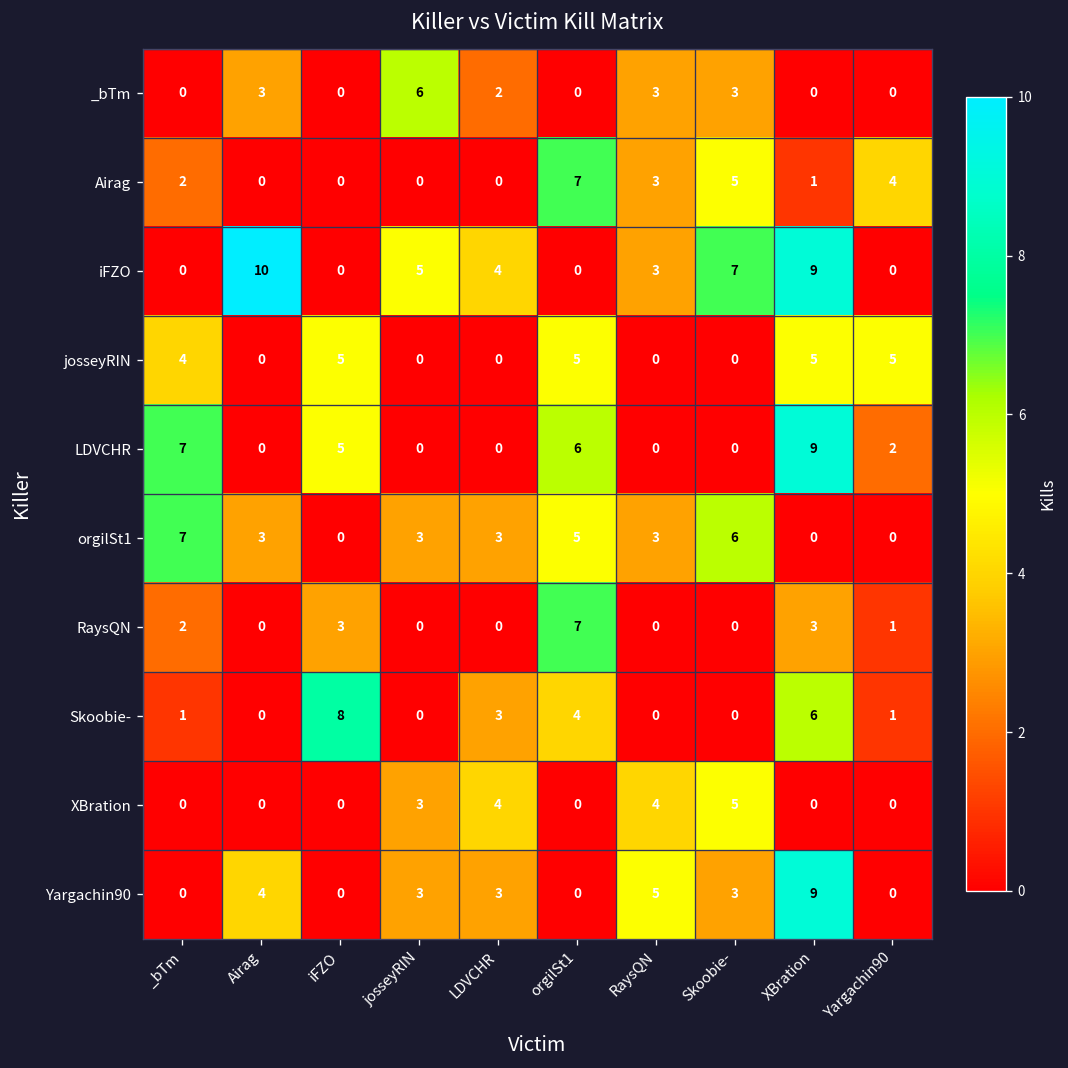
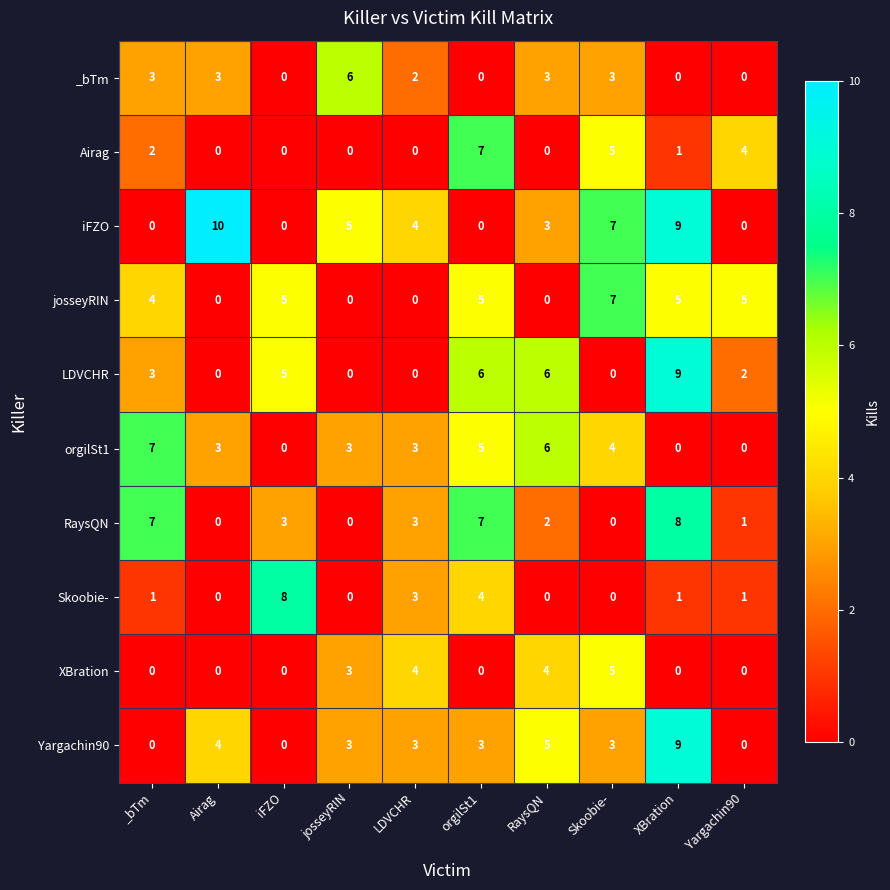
  {
    "_bTm": {
-     "_bTm": 0,
+     "_bTm": 3,
      "Airag": 3,
      "iFZO": 0,
      "josseyRIN": 6,
      "LDVCHR": 2,
      "orgilSt1": 0,
      "RaysQN": 3,
      "Skoobie-": 3,
      "XBration": 0,
      "Yargachin90": 0
    },
    "Airag": {
      "_bTm": 2,
      "Airag": 0,
      "iFZO": 0,
      "josseyRIN": 0,
      "LDVCHR": 0,
      "orgilSt1": 7,
-     "RaysQN": 3,
+     "RaysQN": 0,
      "Skoobie-": 5,
      "XBration": 1,
      "Yargachin90": 4
    },
    "iFZO": {
      "_bTm": 0,
      "Airag": 10,
      "iFZO": 0,
      "josseyRIN": 5,
      "LDVCHR": 4,
      "orgilSt1": 0,
      "RaysQN": 3,
      "Skoobie-": 7,
      "XBration": 9,
      "Yargachin90": 0
    },
    "josseyRIN": {
      "_bTm": 4,
      "Airag": 0,
      "iFZO": 5,
      "josseyRIN": 0,
      "LDVCHR": 0,
      "orgilSt1": 5,
      "RaysQN": 0,
-     "Skoobie-": 0,
+     "Skoobie-": 7,
      "XBration": 5,
      "Yargachin90": 5
    },
    "LDVCHR": {
-     "_bTm": 7,
+     "_bTm": 3,
      "Airag": 0,
      "iFZO": 5,
      "josseyRIN": 0,
      "LDVCHR": 0,
      "orgilSt1": 6,
-     "RaysQN": 0,
+     "RaysQN": 6,
      "Skoobie-": 0,
      "XBration": 9,
      "Yargachin90": 2
    },
    "orgilSt1": {
      "_bTm": 7,
      "Airag": 3,
      "iFZO": 0,
      "josseyRIN": 3,
      "LDVCHR": 3,
      "orgilSt1": 5,
-     "RaysQN": 3,
-     "Skoobie-": 6,
+     "RaysQN": 6,
+     "Skoobie-": 4,
      "XBration": 0,
      "Yargachin90": 0
    },
    "RaysQN": {
-     "_bTm": 2,
+     "_bTm": 7,
      "Airag": 0,
      "iFZO": 3,
      "josseyRIN": 0,
-     "LDVCHR": 0,
+     "LDVCHR": 3,
      "orgilSt1": 7,
-     "RaysQN": 0,
+     "RaysQN": 2,
      "Skoobie-": 0,
-     "XBration": 3,
+     "XBration": 8,
      "Yargachin90": 1
    },
    "Skoobie-": {
      "_bTm": 1,
      "Airag": 0,
      "iFZO": 8,
      "josseyRIN": 0,
      "LDVCHR": 3,
      "orgilSt1": 4,
      "RaysQN": 0,
      "Skoobie-": 0,
-     "XBration": 6,
+     "XBration": 1,
      "Yargachin90": 1
    },
    "XBration": {
      "_bTm": 0,
      "Airag": 0,
      "iFZO": 0,
      "josseyRIN": 3,
      "LDVCHR": 4,
      "orgilSt1": 0,
      "RaysQN": 4,
      "Skoobie-": 5,
      "XBration": 0,
      "Yargachin90": 0
    },
    "Yargachin90": {
      "_bTm": 0,
      "Airag": 4,
      "iFZO": 0,
      "josseyRIN": 3,
      "LDVCHR": 3,
-     "orgilSt1": 0,
+     "orgilSt1": 3,
      "RaysQN": 5,
      "Skoobie-": 3,
      "XBration": 9,
      "Yargachin90": 0
    }
  }
